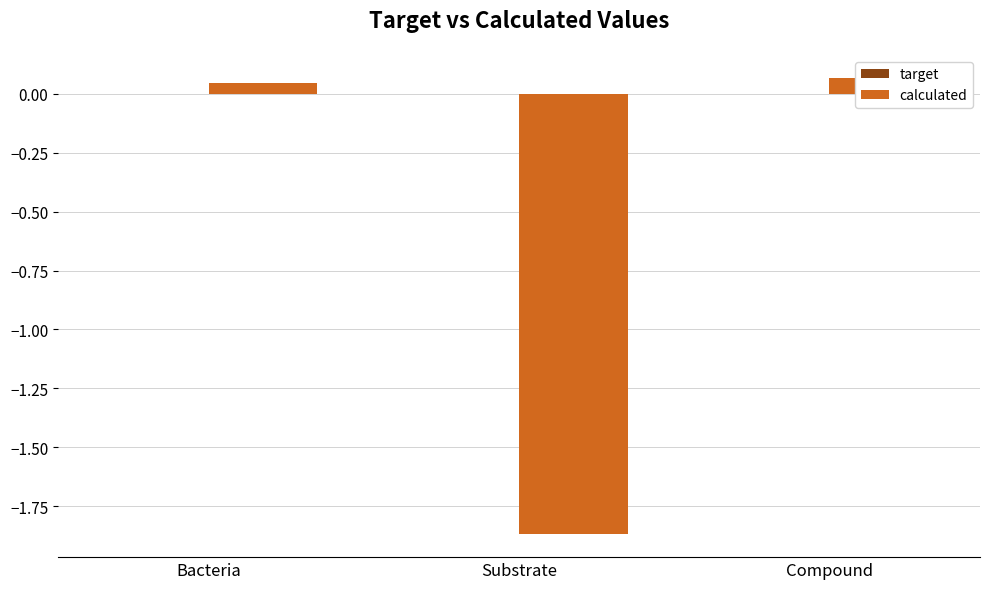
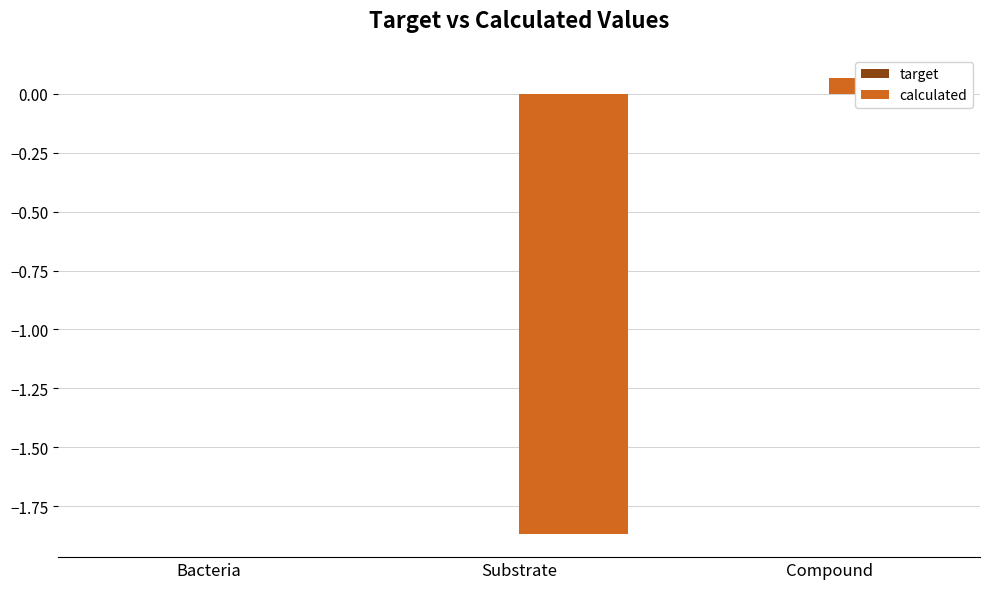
  {
    "target": {
      "Bacteria": 0.00,
      "Substrate": 0.00,
      "Compound": 0.00
    },
    "calculated": {
-     "Bacteria": 0.04,
+     "Bacteria": 0.00,
      "Substrate": -1.87
    }
  }
